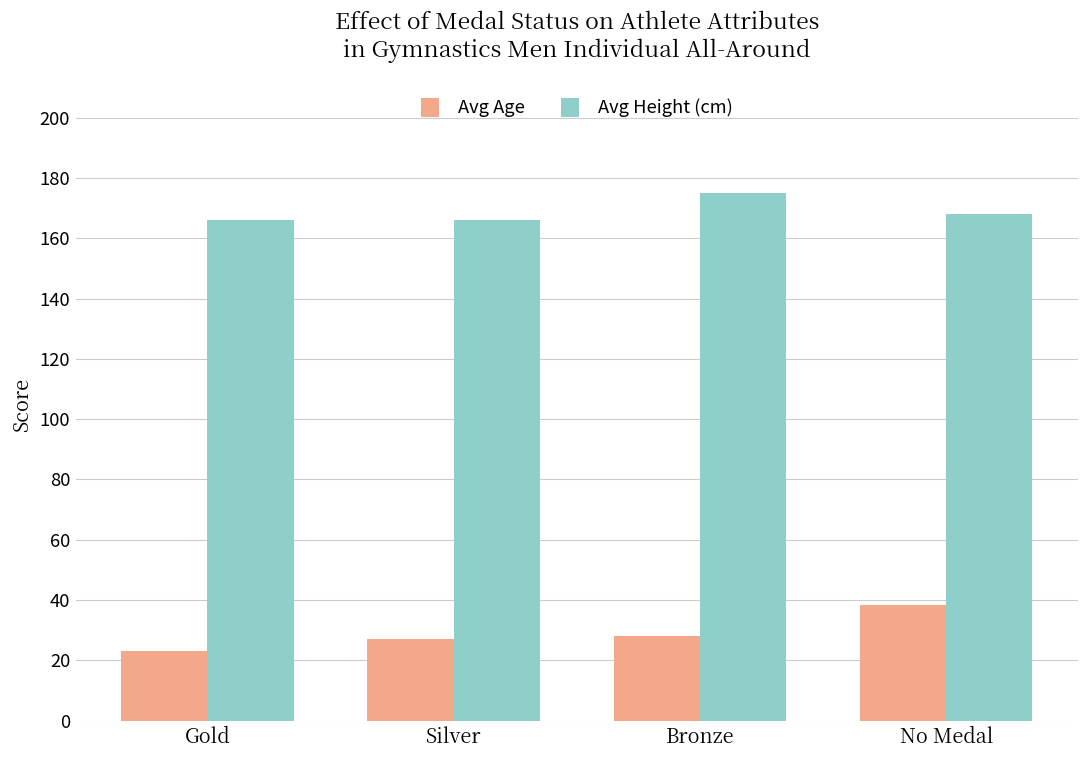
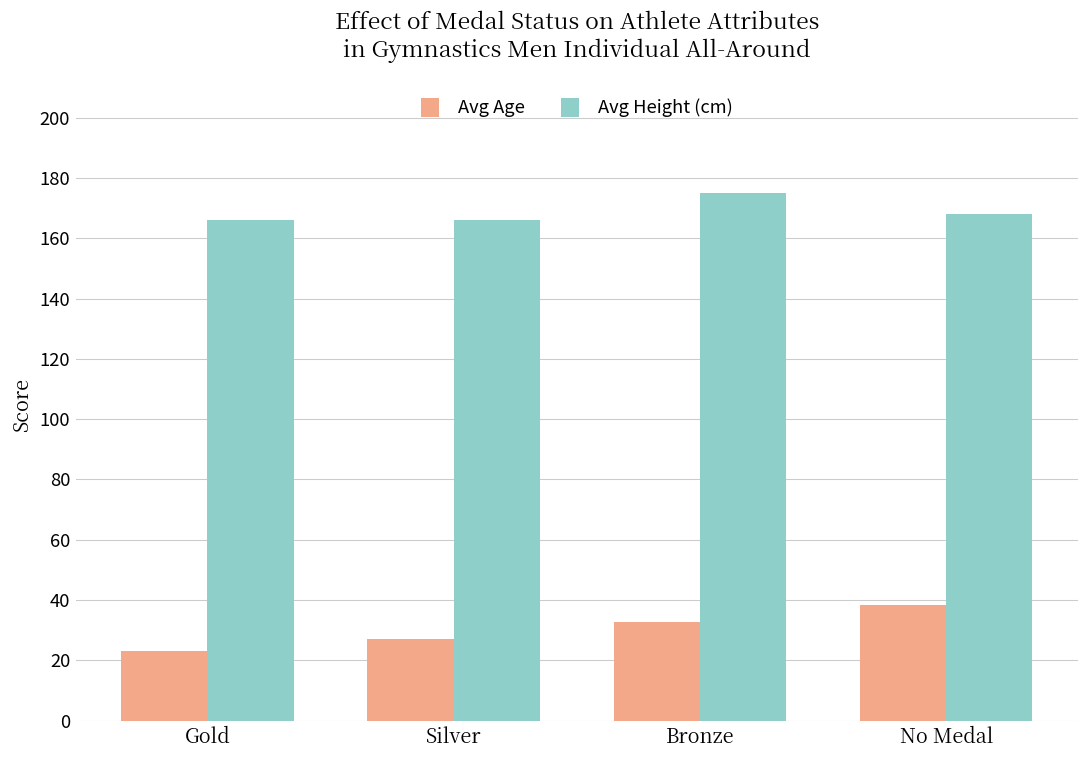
  {
    "Avg Age": {
      "Gold": 23,
      "Silver": 27,
-     "Bronze": 28,
+     "Bronze": 33,
      "No Medal": 38
    },
    "Avg Height (cm)": {
      "Gold": 166,
      "Silver": 166,
      "Bronze": 175,
      "No Medal": 168
    }
  }
